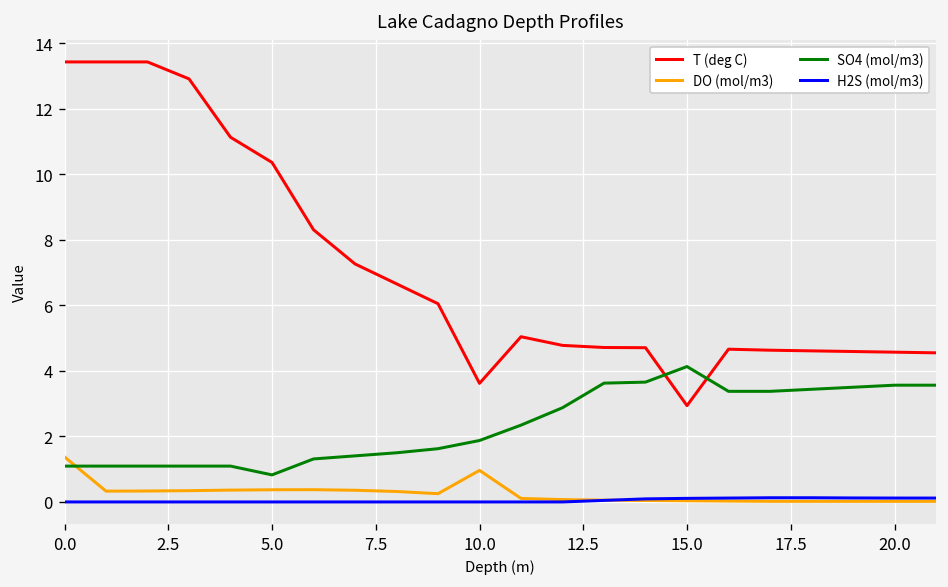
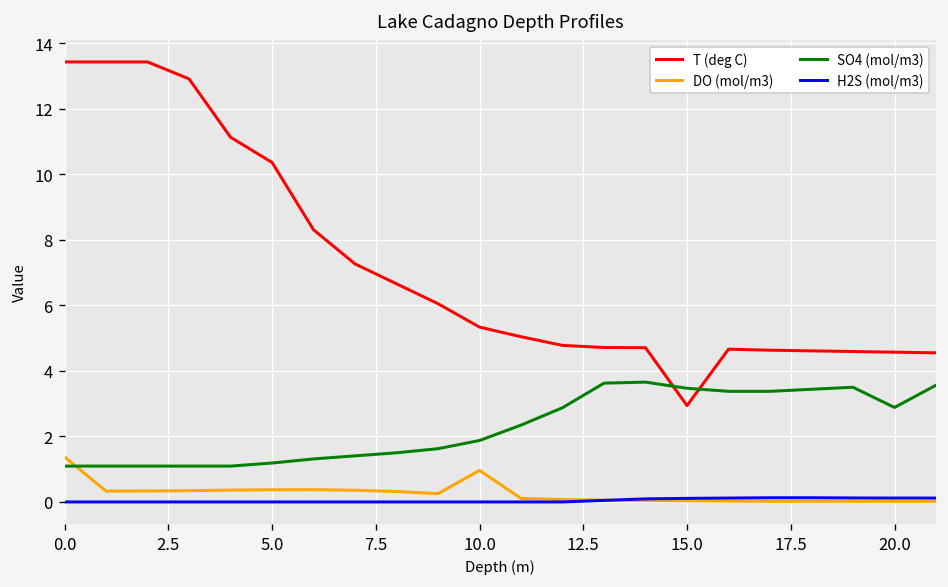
  {
    "T (deg C)": {
      "0.0": 13.4,
      "5.0": 10.4,
-     "10.0": 3.6,
+     "10.0": 5.3,
      "15.0": 2.9,
      "20.0": 4.6
    },
    "DO (mol/m3)": {
      "0.0": 1.4,
      "5.0": 0.4,
      "10.0": 1.0,
      "20.0": 0.0
    },
    "SO4 (mol/m3)": {
      "0.0": 1.1,
-     "5.0": 0.8,
+     "5.0": 1.2,
      "10.0": 1.9,
-     "15.0": 4.1,
-     "20.0": 3.6
+     "15.0": 3.5,
+     "20.0": 2.9
    },
    "H2S (mol/m3)": {
      "0.0": 0.0,
      "5.0": 0.0,
      "10.0": 0.0,
      "20.0": 0.1
    }
  }
